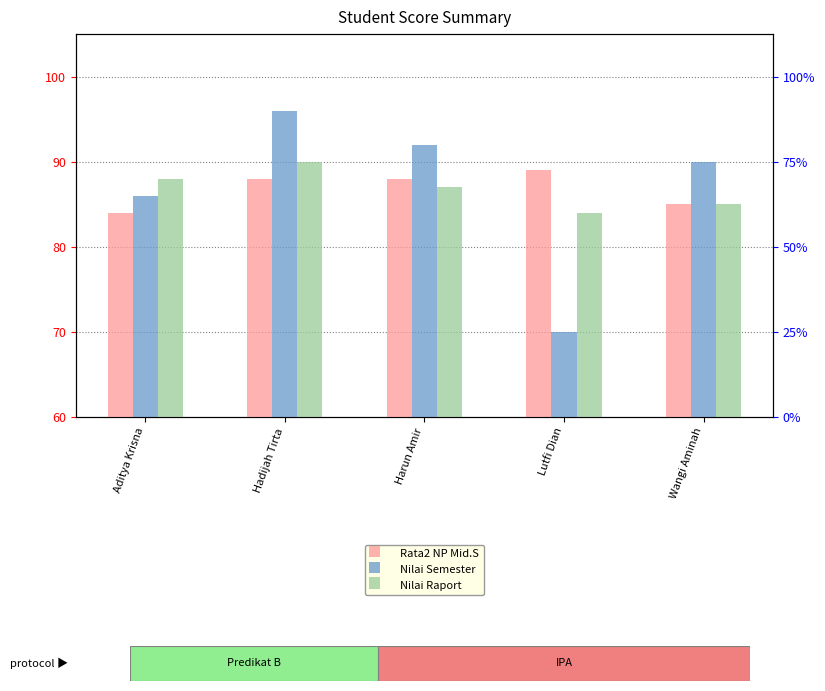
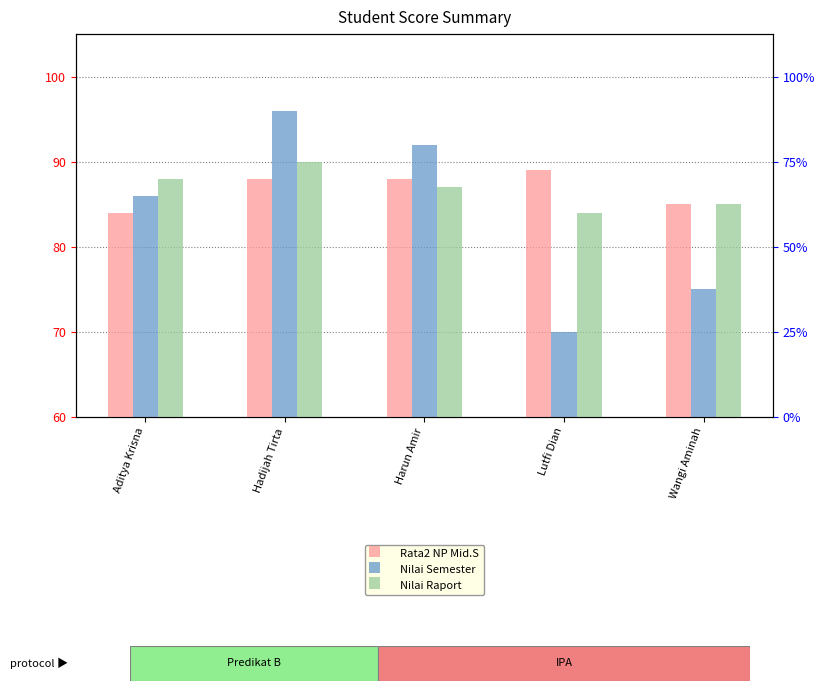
  {
    "Rata2 NP Mid.S": {
      "Aditya Krisna": 84,
      "Hadijah Tirta": 88,
      "Harun Amir": 88,
      "Lutfi Dian": 89,
      "Wangi Aminah": 85
    },
    "Nilai Semester": {
      "Aditya Krisna": 86,
      "Hadijah Tirta": 96,
      "Harun Amir": 92,
      "Lutfi Dian": 70,
-     "Wangi Aminah": 90
+     "Wangi Aminah": 75
    },
    "Nilai Raport": {
      "Aditya Krisna": 88,
      "Hadijah Tirta": 90,
      "Harun Amir": 87,
      "Lutfi Dian": 84,
      "Wangi Aminah": 85
    }
  }
